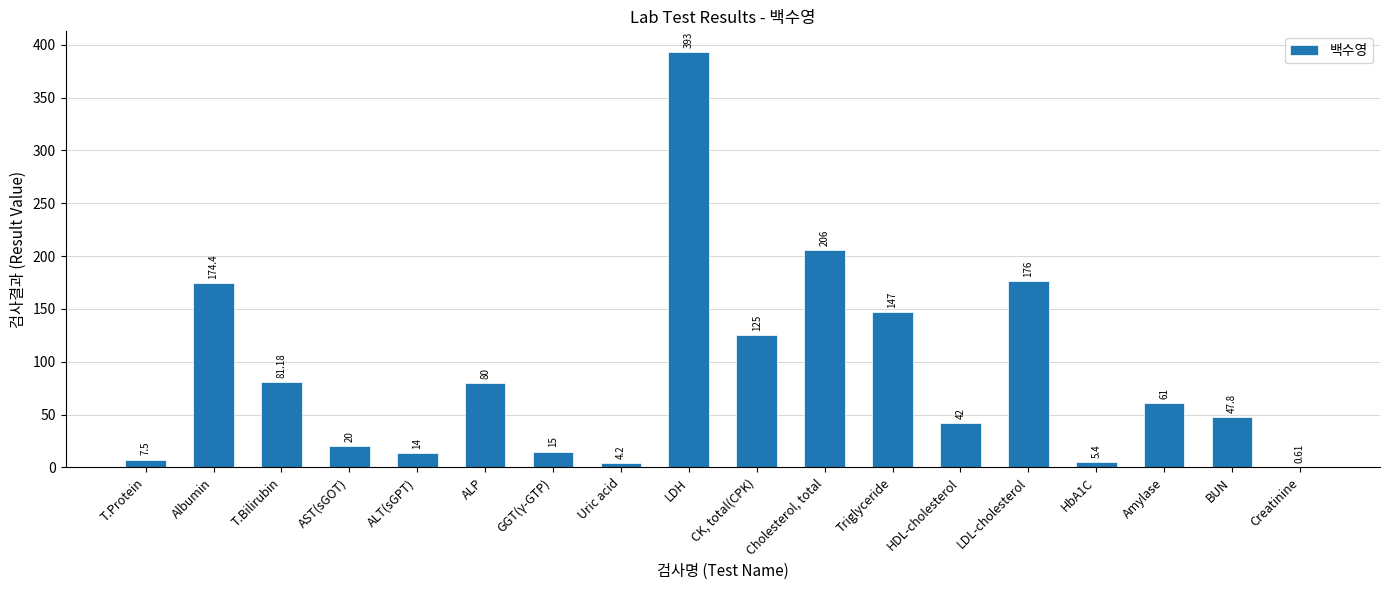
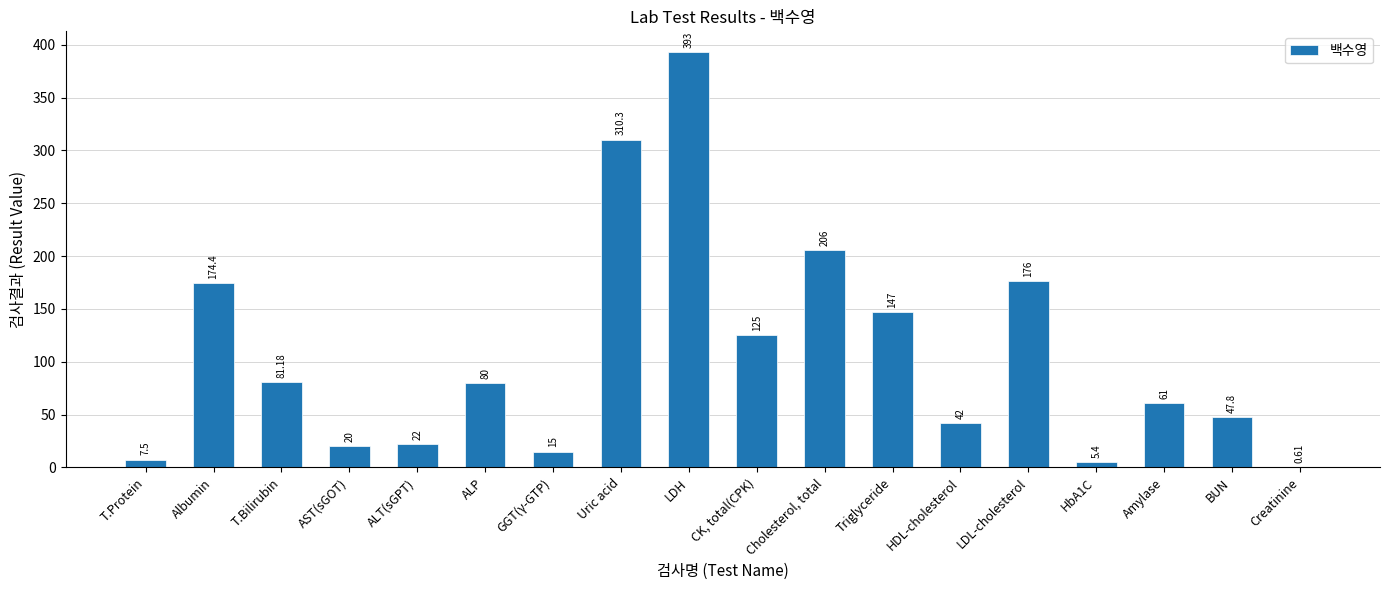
  {
    "T.Protein": 7.5,
    "Albumin": 174.4,
    "T.Bilirubin": 81.18,
    "AST(sGOT)": 20,
-   "ALT(sGPT)": 14,
+   "ALT(sGPT)": 22,
    "ALP": 80,
    "GGT(γ-GTP)": 15,
-   "Uric acid": 4.2,
+   "Uric acid": 310.3,
    "LDH": 393,
    "CK, total(CPK)": 125,
    "Cholesterol, total": 206,
    "Triglyceride": 147,
    "HDL-cholesterol": 42,
    "LDL-cholesterol": 176,
    "HbA1C": 5.4,
    "Amylase": 61,
    "BUN": 47.8,
    "Creatinine": 0.61
  }
